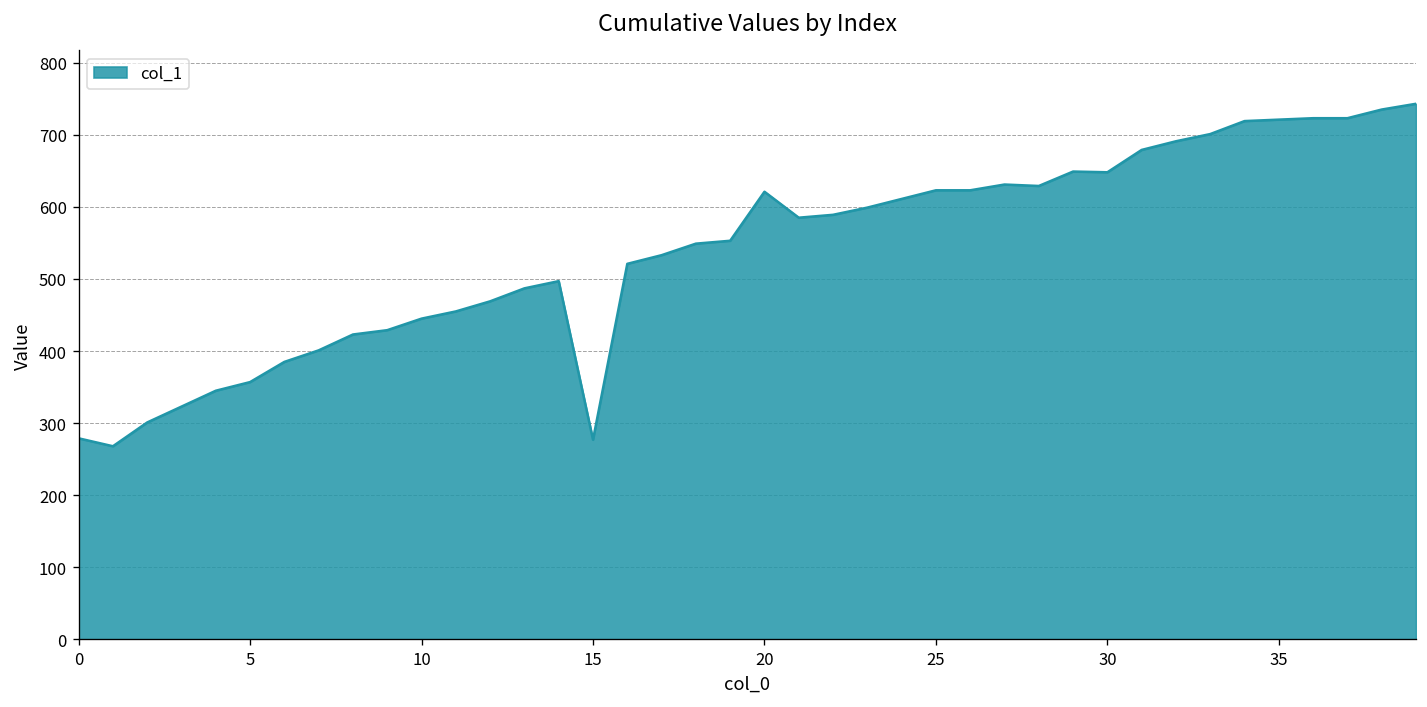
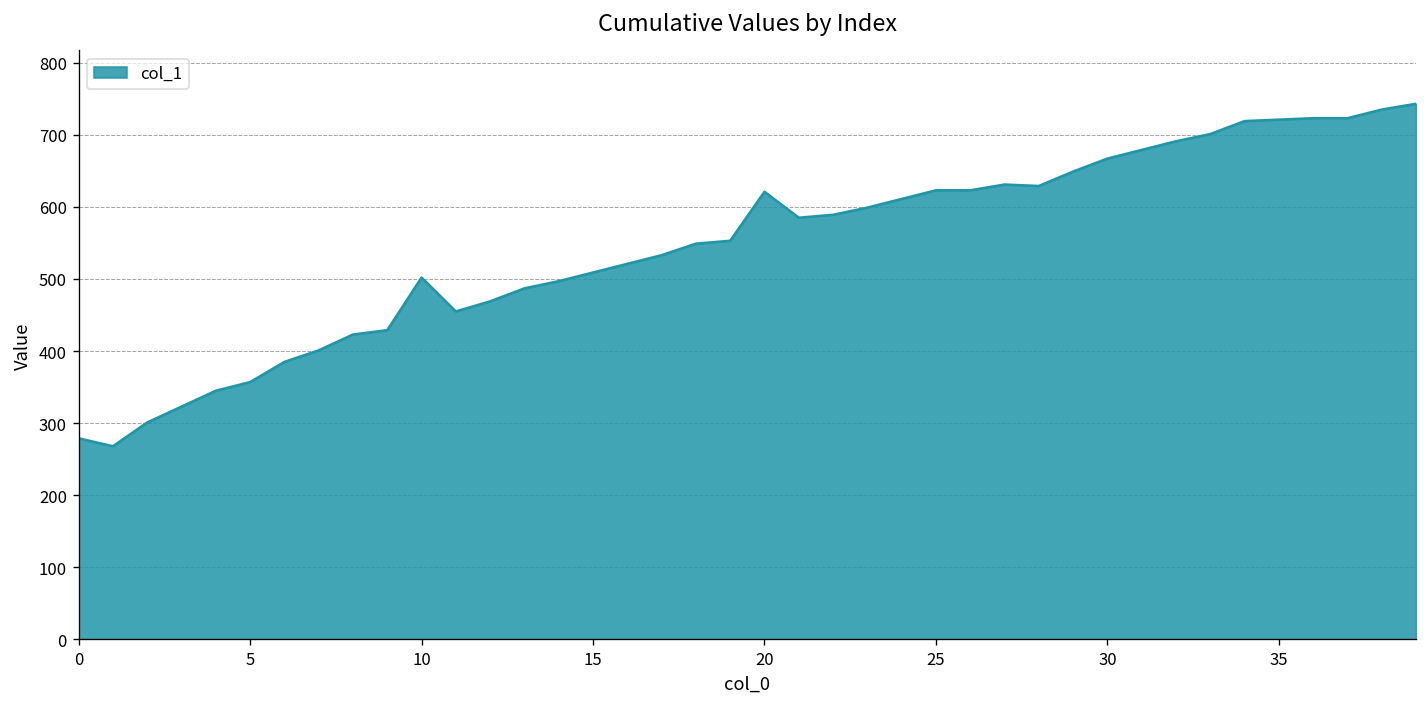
  {
    "0": 280,
    "5": 360,
-   "10": 450,
-   "15": 280,
+   "10": 500,
+   "15": 510,
    "20": 620,
    "25": 620,
-   "30": 650,
+   "30": 670,
    "35": 720
  }
